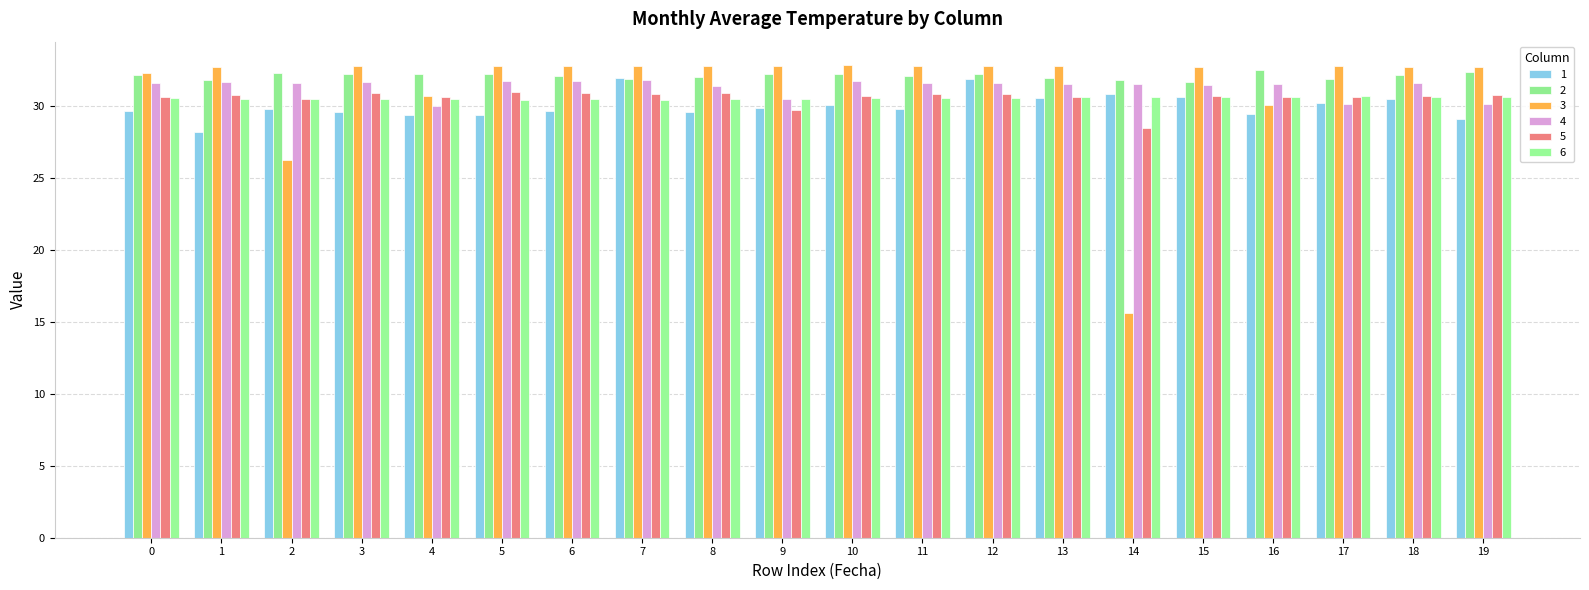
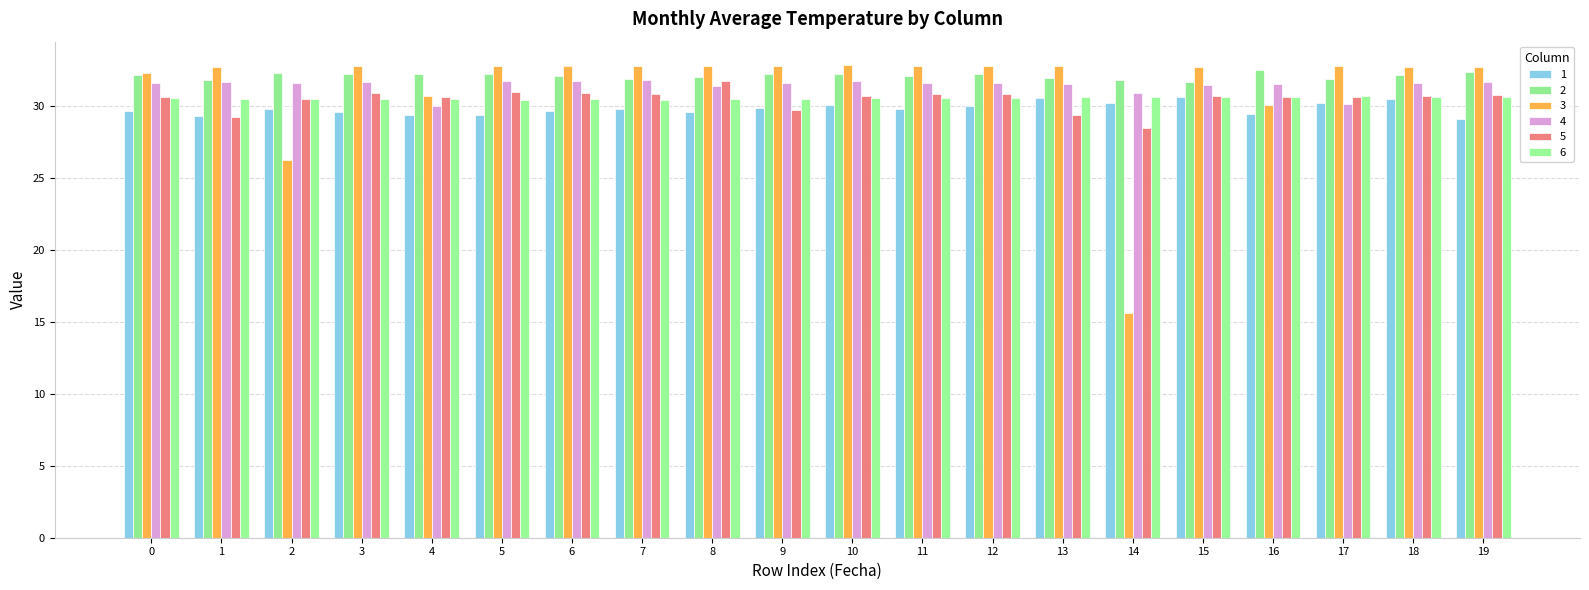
  {
    "1": {
      "0": 29.6,
-     "1": 28.2,
+     "1": 29.3,
      "2": 29.8,
      "3": 29.6,
      "4": 29.4,
      "5": 29.4,
      "6": 29.6,
-     "7": 31.9,
+     "7": 29.8,
      "8": 29.6,
      "9": 29.8,
      "10": 30.1,
      "11": 29.8,
-     "12": 31.9,
+     "12": 30.0,
      "13": 30.6,
-     "14": 30.8,
+     "14": 30.3,
      "15": 30.7,
      "16": 29.5,
      "17": 30.2,
      "18": 30.5,
      "19": 29.1
    },
    "3": {
      "0": 32.3,
      "1": 32.7,
      "2": 26.3,
      "3": 32.8,
      "4": 30.7,
      "5": 32.8,
      "6": 32.8,
      "7": 32.8,
      "8": 32.8,
      "9": 32.8,
      "10": 32.8,
      "11": 32.8,
      "12": 32.8,
      "13": 32.8,
      "14": 15.6,
      "15": 32.7,
      "16": 30.1,
      "17": 32.8,
      "18": 32.7,
      "19": 32.7
    },
    "4": {
      "0": 31.6,
      "1": 31.7,
      "2": 31.6,
      "3": 31.7,
      "4": 30.0,
      "5": 31.8,
      "6": 31.7,
      "7": 31.8,
      "8": 31.4,
-     "9": 30.5,
+     "9": 31.6,
      "10": 31.7,
      "11": 31.6,
      "12": 31.6,
      "13": 31.6,
-     "14": 31.6,
+     "14": 30.9,
      "15": 31.5,
      "16": 31.5,
      "17": 30.1,
      "18": 31.6,
-     "19": 30.2
+     "19": 31.7
    },
    "5": {
      "0": 30.7,
-     "1": 30.8,
+     "1": 29.3,
      "2": 30.5,
      "3": 30.9,
      "4": 30.7,
      "5": 31.0,
      "6": 30.9,
      "7": 30.8,
-     "8": 30.9,
+     "8": 31.8,
      "9": 29.7,
      "10": 30.7,
      "11": 30.8,
      "12": 30.8,
-     "13": 30.7,
+     "13": 29.4,
      "14": 28.5,
      "15": 30.7,
      "16": 30.7,
      "17": 30.6,
      "18": 30.7,
      "19": 30.8
    }
  }
